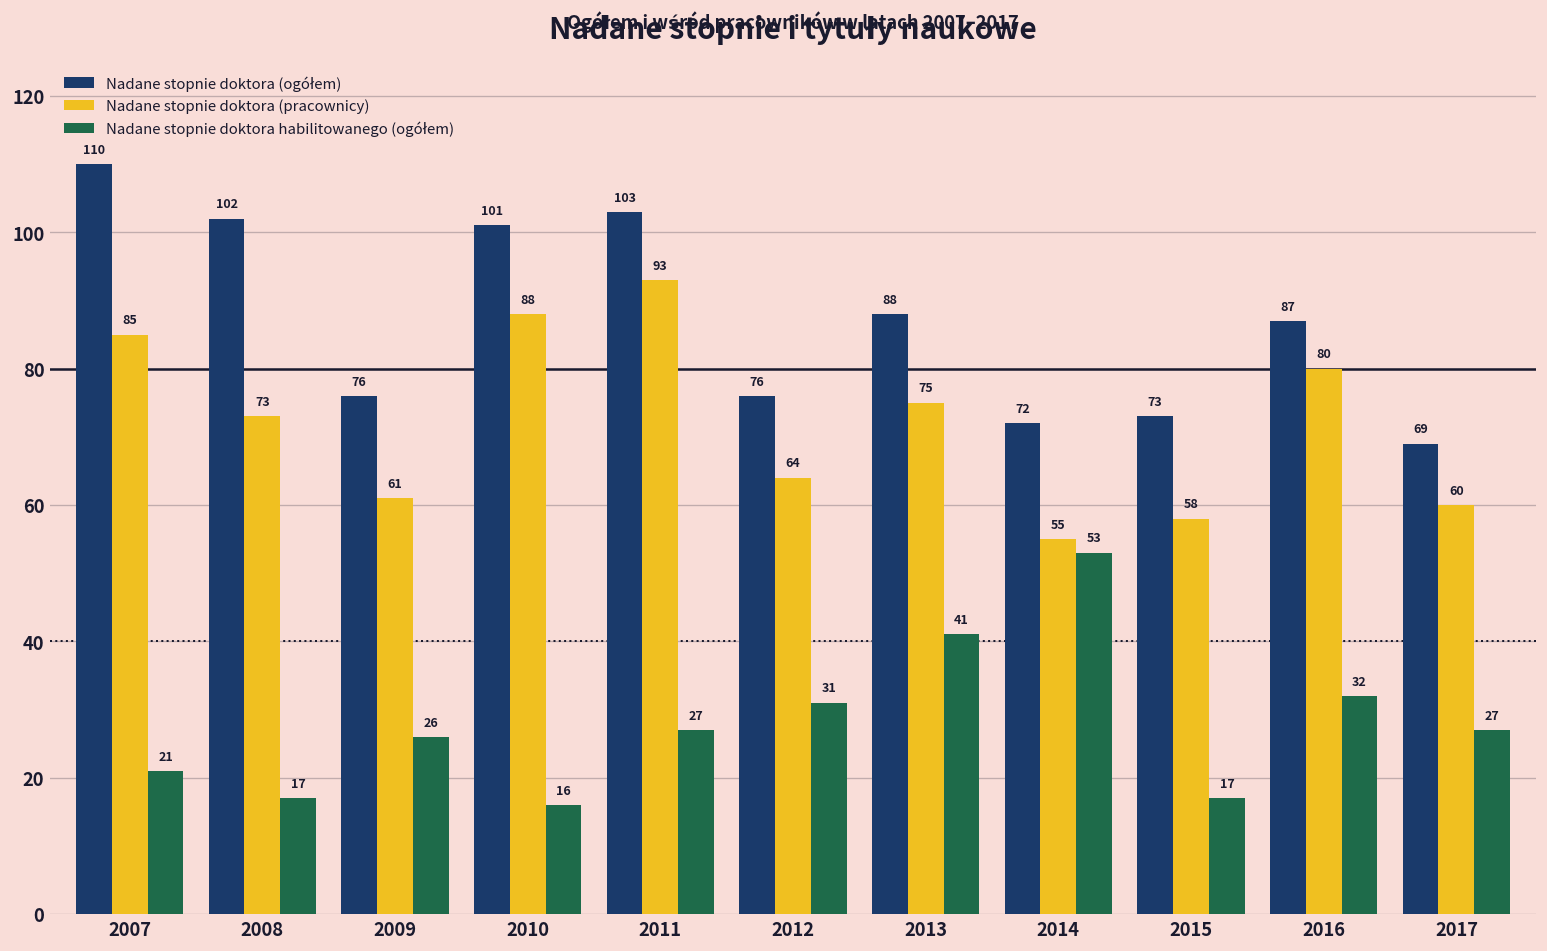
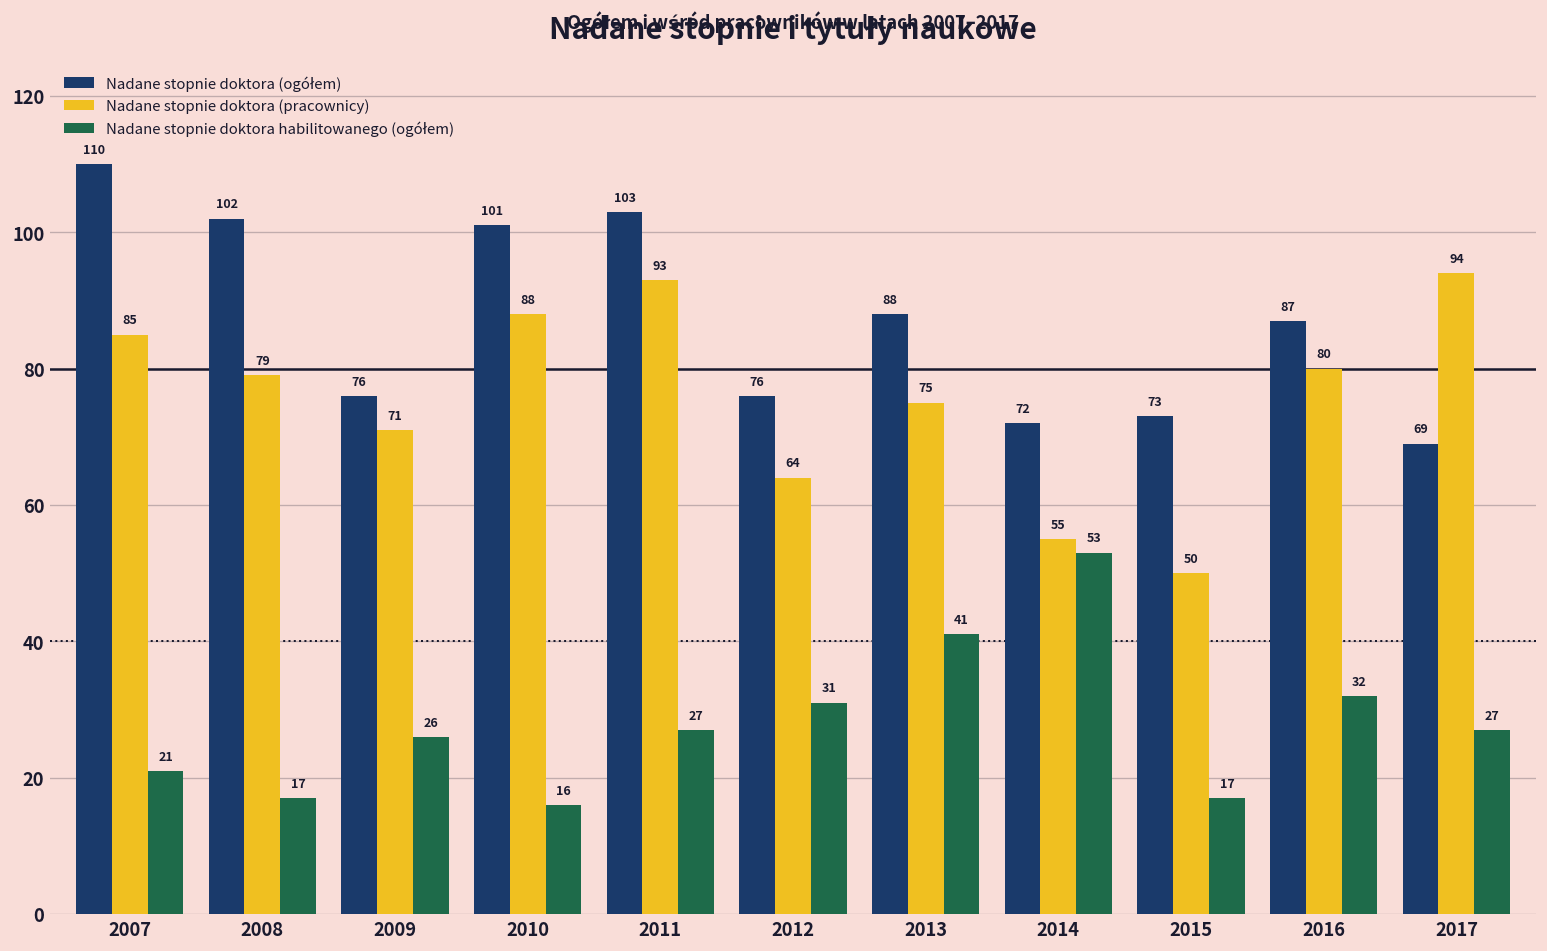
  {
    "Nadane stopnie doktora (pracownicy)": {
      "2007": 85,
-     "2008": 73,
-     "2009": 61,
+     "2008": 79,
+     "2009": 71,
      "2010": 88,
      "2011": 93,
      "2012": 64,
      "2013": 75,
      "2014": 55,
-     "2015": 58,
+     "2015": 50,
      "2016": 80,
-     "2017": 60
+     "2017": 94
    }
  }
